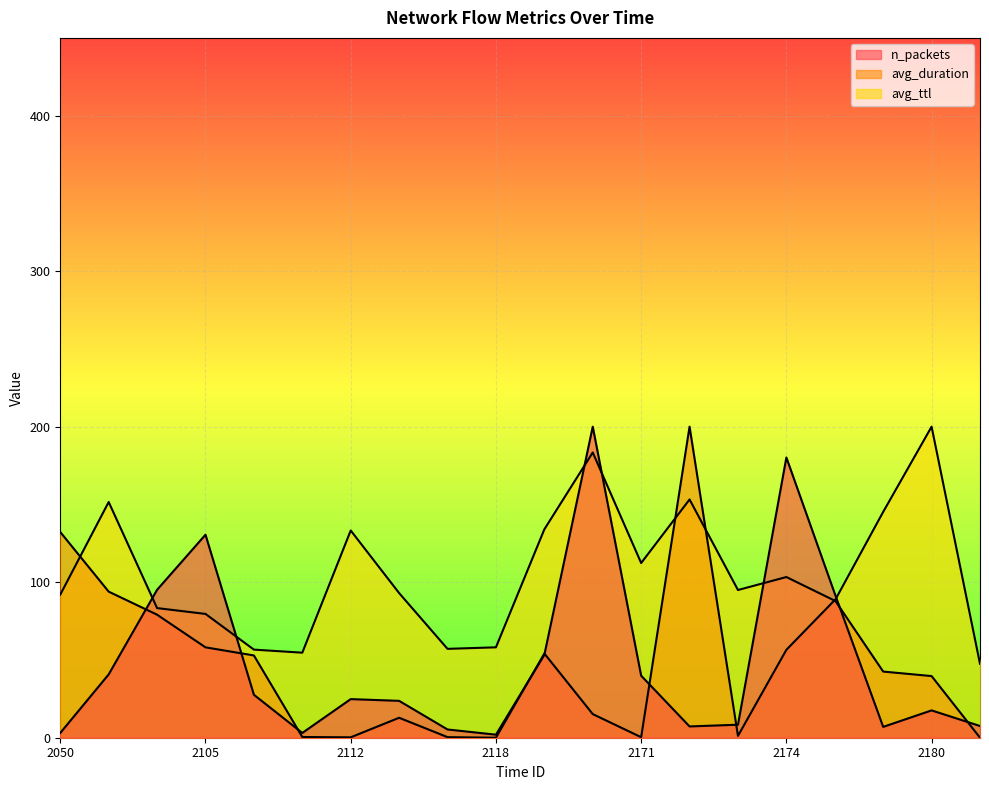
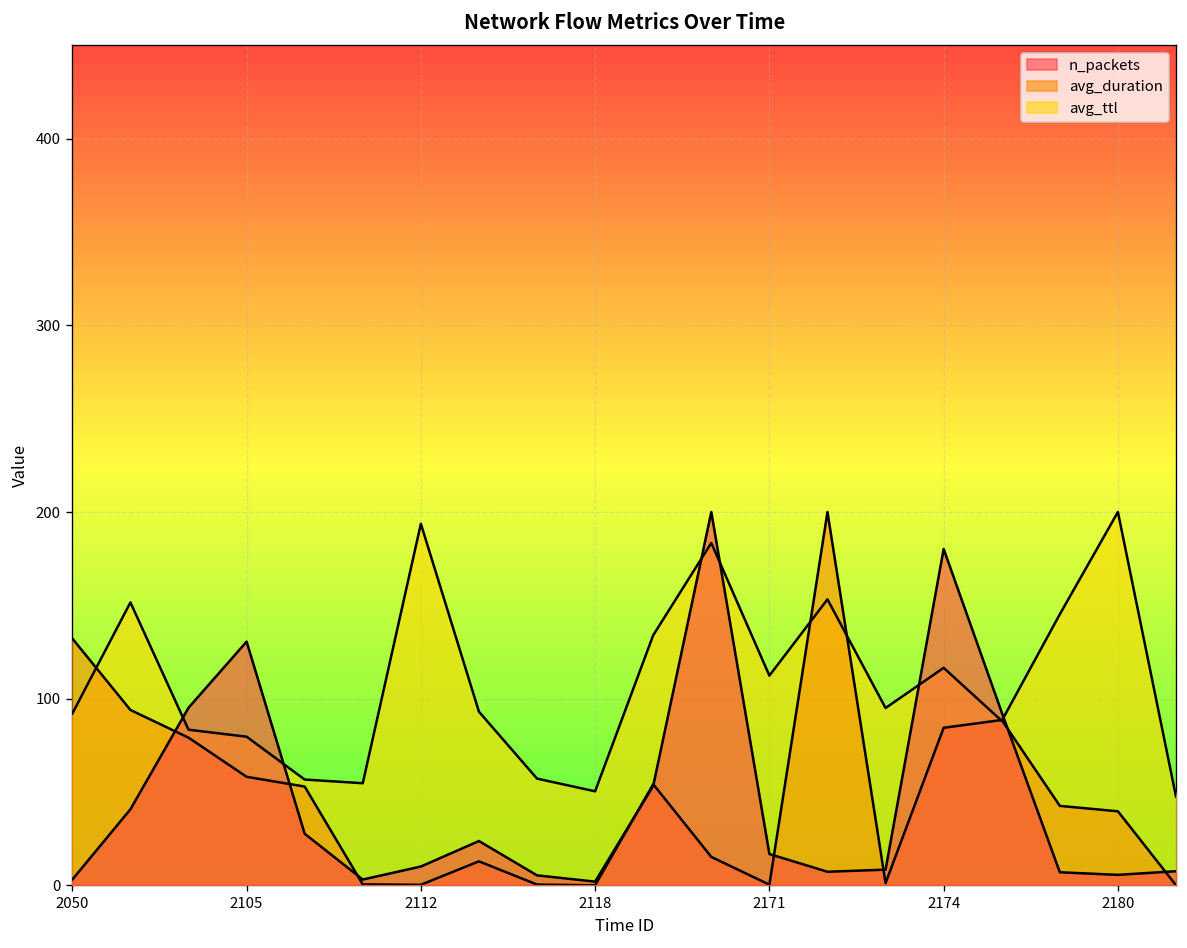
  {
    "avg_ttl": {
      "2050": 92,
      "2105": 80,
-     "2112": 133,
-     "2118": 58,
+     "2112": 194,
+     "2118": 50,
      "2171": 112,
-     "2174": 103,
+     "2174": 117,
      "2180": 200
    },
    "avg_duration": {
      "2050": 132,
      "2105": 58,
      "2112": 0,
      "2118": 0,
      "2171": 0,
-     "2174": 57,
+     "2174": 84,
      "2180": 40
    },
    "n_packets": {
      "2050": 3,
      "2105": 131,
-     "2112": 25,
+     "2112": 10,
      "2118": 2,
-     "2171": 40,
+     "2171": 17,
      "2174": 180,
-     "2180": 18
+     "2180": 6
    }
  }
